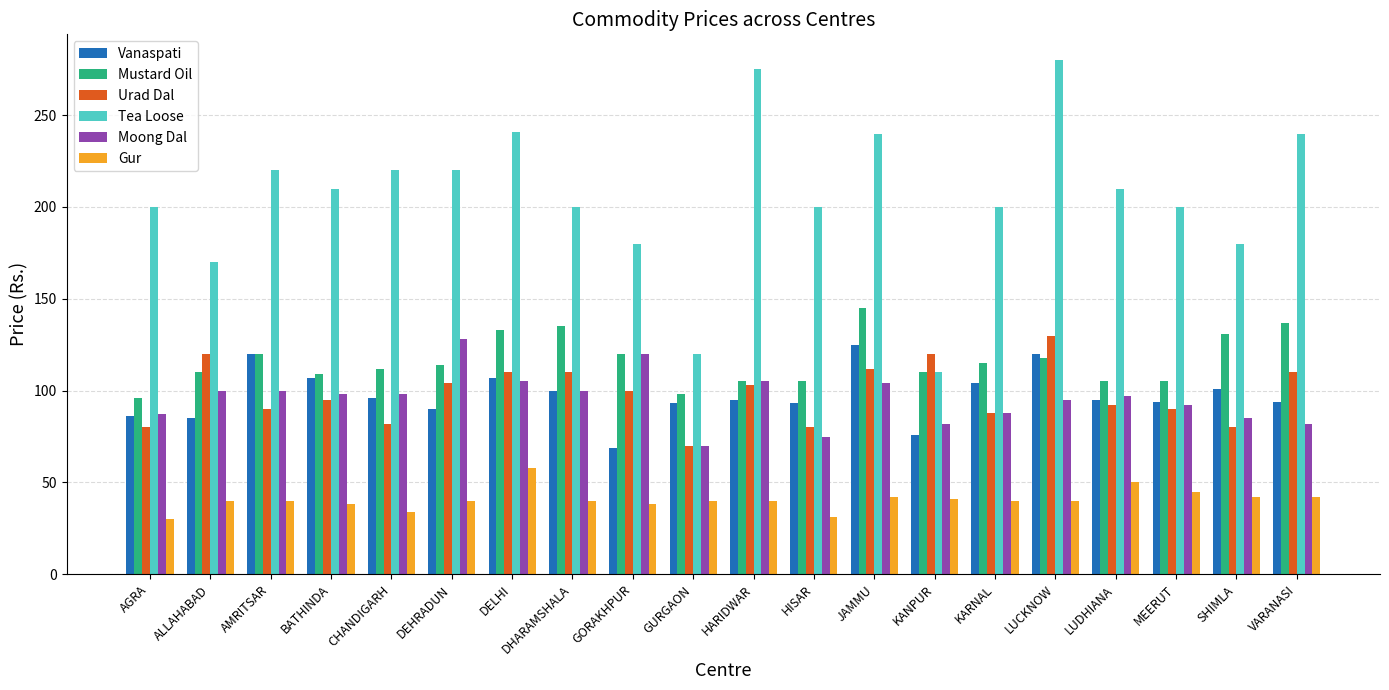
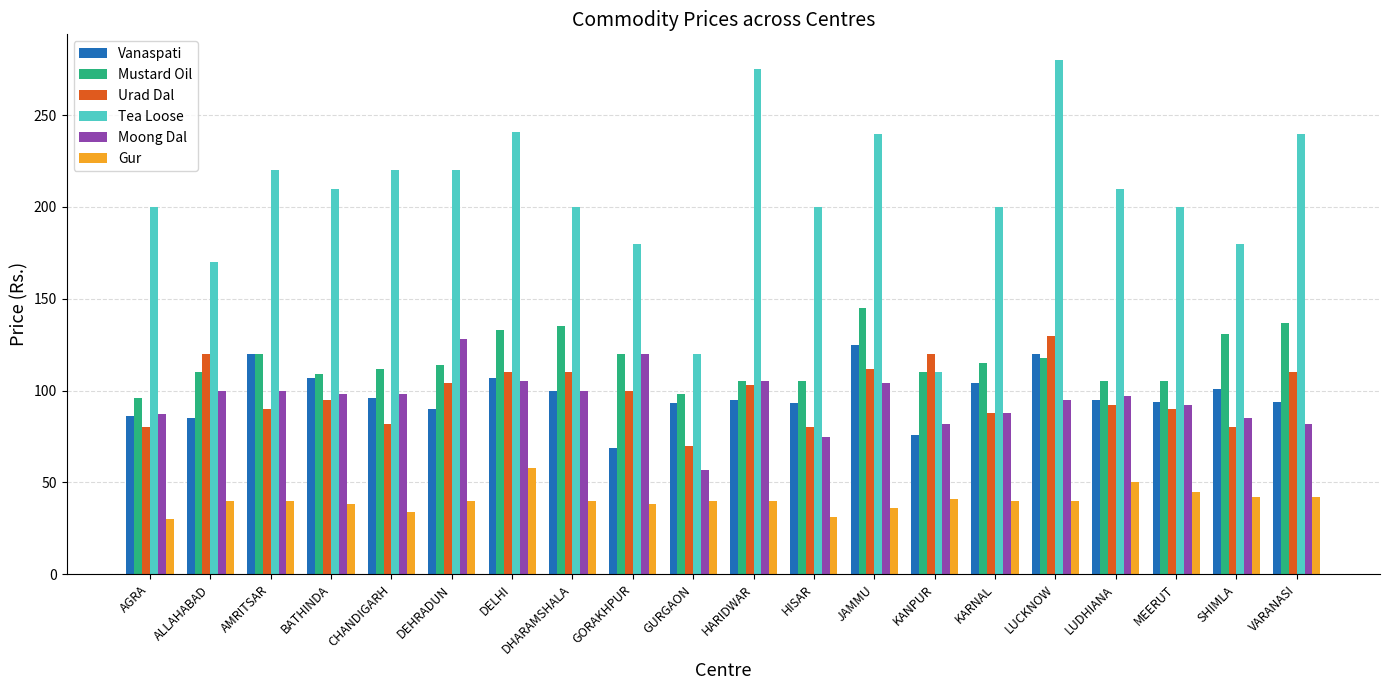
  {
    "Vanaspati": {
      "AGRA": 86,
      "ALLAHABAD": 85,
      "AMRITSAR": 120,
      "BATHINDA": 107,
      "CHANDIGARH": 96,
      "DEHRADUN": 90,
      "DELHI": 107,
      "DHARAMSHALA": 100,
      "GORAKHPUR": 69,
      "GURGAON": 93,
      "HARIDWAR": 95,
      "HISAR": 93,
      "JAMMU": 125,
      "KANPUR": 76,
      "KARNAL": 104,
      "LUCKNOW": 120,
      "LUDHIANA": 95,
      "MEERUT": 94,
      "SHIMLA": 101,
      "VARANASI": 94
    },
    "Mustard Oil": {
      "AGRA": 96,
      "ALLAHABAD": 110,
      "AMRITSAR": 120,
      "BATHINDA": 109,
      "CHANDIGARH": 112,
      "DEHRADUN": 114,
      "DELHI": 133,
      "DHARAMSHALA": 135,
      "GORAKHPUR": 120,
      "GURGAON": 98,
      "HARIDWAR": 105,
      "HISAR": 105,
      "JAMMU": 145,
      "KANPUR": 110,
      "KARNAL": 115,
      "LUCKNOW": 118,
      "LUDHIANA": 105,
      "MEERUT": 105,
      "SHIMLA": 131,
      "VARANASI": 137
    },
    "Urad Dal": {
      "AGRA": 80,
      "ALLAHABAD": 120,
      "AMRITSAR": 90,
      "BATHINDA": 95,
      "CHANDIGARH": 82,
      "DEHRADUN": 104,
      "DELHI": 110,
      "DHARAMSHALA": 110,
      "GORAKHPUR": 100,
      "GURGAON": 70,
      "HARIDWAR": 103,
      "HISAR": 80,
      "JAMMU": 112,
      "KANPUR": 120,
      "KARNAL": 88,
      "LUCKNOW": 130,
      "LUDHIANA": 92,
      "MEERUT": 90,
      "SHIMLA": 80,
      "VARANASI": 110
    },
    "Tea Loose": {
      "AGRA": 200,
      "ALLAHABAD": 170,
      "AMRITSAR": 220,
      "BATHINDA": 210,
      "CHANDIGARH": 220,
      "DEHRADUN": 220,
      "DELHI": 241,
      "DHARAMSHALA": 200,
      "GORAKHPUR": 180,
      "GURGAON": 120,
      "HARIDWAR": 275,
      "HISAR": 200,
      "JAMMU": 240,
      "KANPUR": 110,
      "KARNAL": 200,
      "LUCKNOW": 280,
      "LUDHIANA": 210,
      "MEERUT": 200,
      "SHIMLA": 180,
      "VARANASI": 240
    },
    "Moong Dal": {
      "AGRA": 87,
      "ALLAHABAD": 100,
      "AMRITSAR": 100,
      "BATHINDA": 98,
      "CHANDIGARH": 98,
      "DEHRADUN": 128,
      "DELHI": 105,
      "DHARAMSHALA": 100,
      "GORAKHPUR": 120,
-     "GURGAON": 70,
+     "GURGAON": 57,
      "HARIDWAR": 105,
      "HISAR": 75,
      "JAMMU": 104,
      "KANPUR": 82,
      "KARNAL": 88,
      "LUCKNOW": 95,
      "LUDHIANA": 97,
      "MEERUT": 92,
      "SHIMLA": 85,
      "VARANASI": 82
    },
    "Gur": {
      "AGRA": 30,
      "ALLAHABAD": 40,
      "AMRITSAR": 40,
      "BATHINDA": 38,
      "CHANDIGARH": 34,
      "DEHRADUN": 40,
      "DELHI": 58,
      "DHARAMSHALA": 40,
      "GORAKHPUR": 38,
      "GURGAON": 40,
      "HARIDWAR": 40,
      "HISAR": 31,
-     "JAMMU": 42,
+     "JAMMU": 36,
      "KANPUR": 41,
      "KARNAL": 40,
      "LUCKNOW": 40,
      "LUDHIANA": 50,
      "MEERUT": 45,
      "SHIMLA": 42,
      "VARANASI": 42
    }
  }
